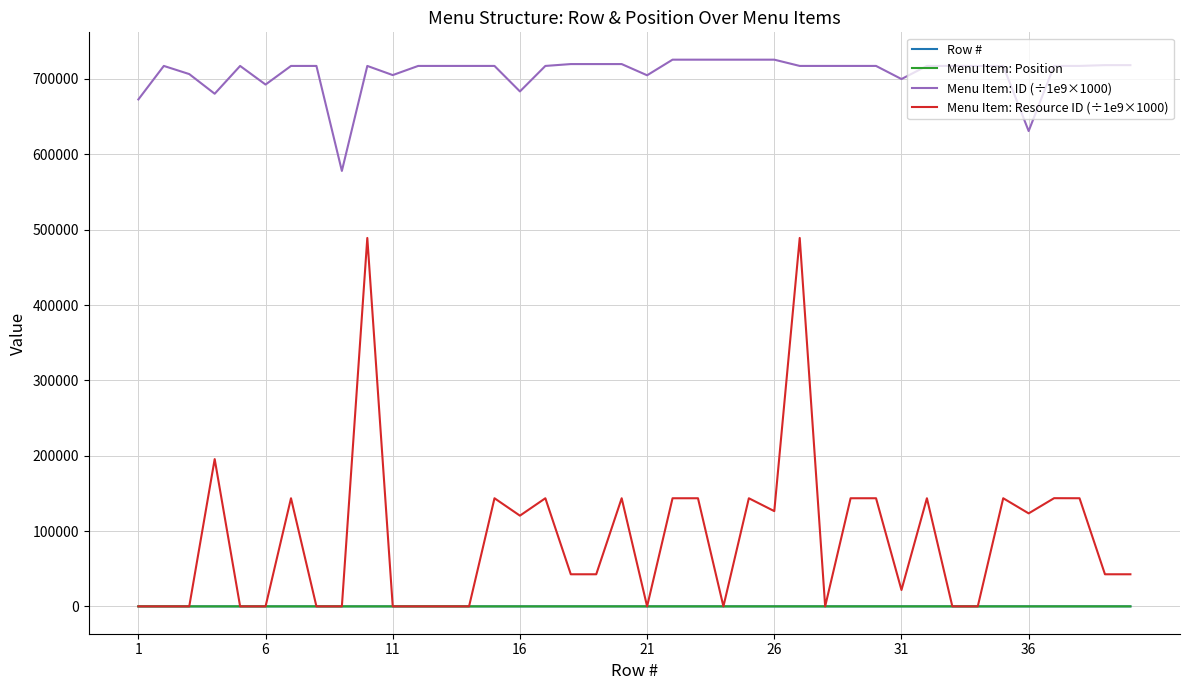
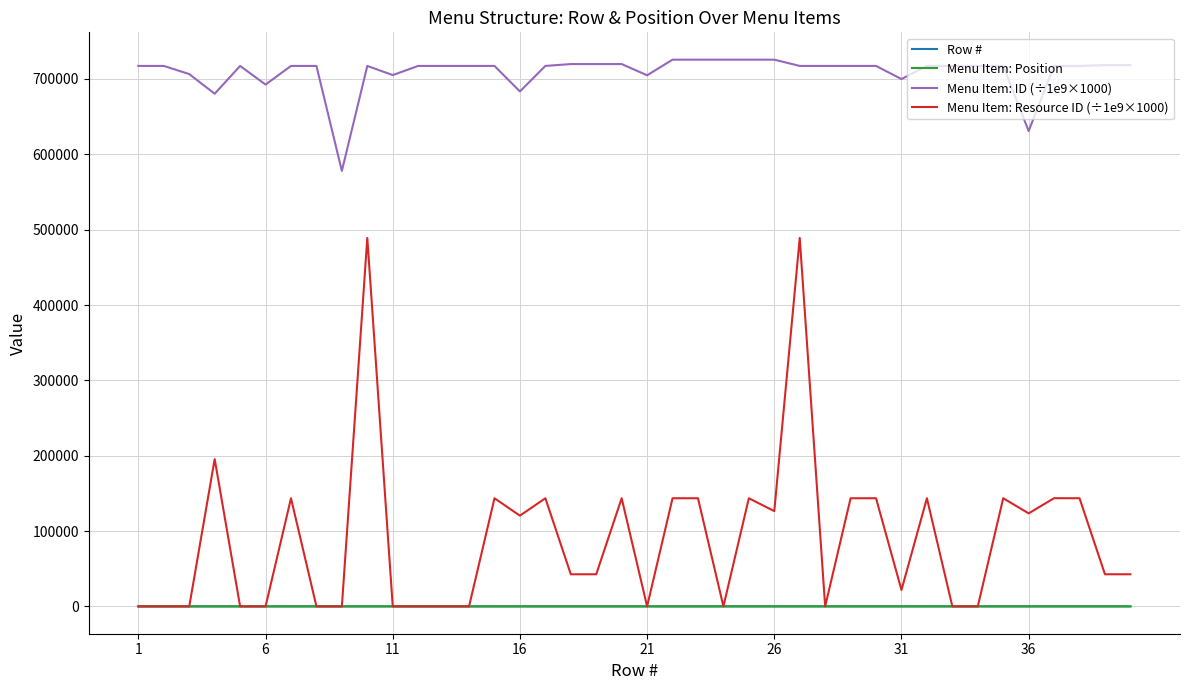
  {
    "Menu Item: Position": {
      "16": 0,
      "26": 0,
      "31": 0,
      "36": 0
    },
    "Menu Item: ID (÷1e9×1000)": {
-     "1": 670000,
+     "1": 720000,
      "6": 690000,
      "11": 710000,
      "16": 680000,
      "21": 700000,
      "26": 730000,
      "31": 700000,
      "36": 630000
    },
    "Menu Item: Resource ID (÷1e9×1000)": {
      "16": 120000,
      "26": 130000,
      "31": 20000,
      "36": 120000
    }
  }
